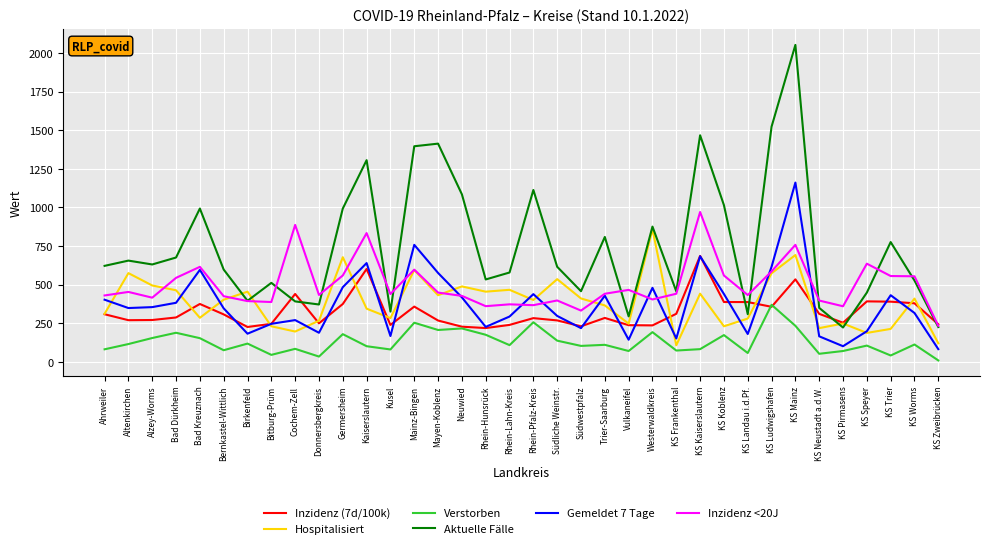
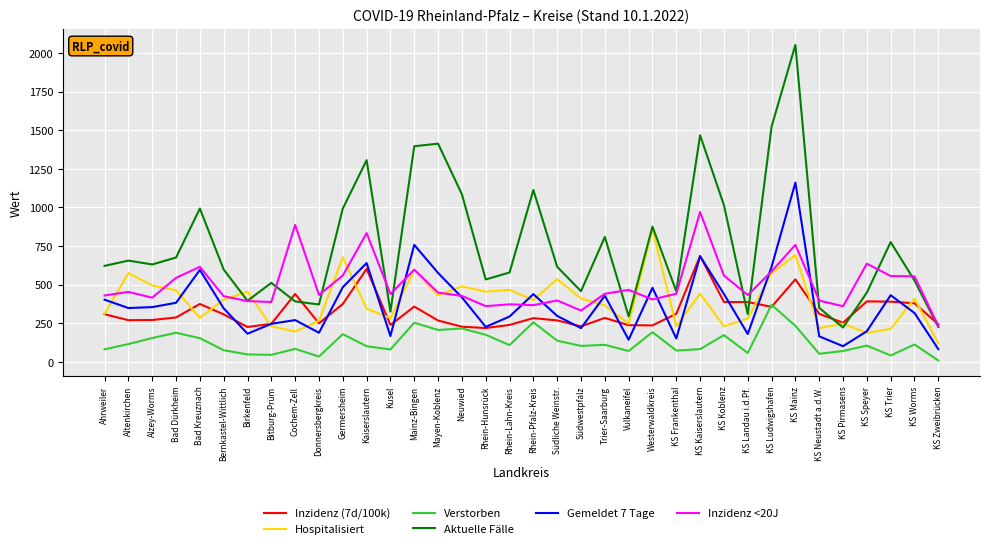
  {
    "Inzidenz (7d/100k)": {
      "Altenkirchen": 270,
      "Alzey-Worms": 270,
      "Bad Dürkheim": 290,
      "Bad Kreuznach": 380,
      "Bernkastel-Wittlich": 310,
      "Birkenfeld": 230,
      "Cochem-Zell": 440,
      "Donnersbergkreis": 250,
      "Germersheim": 380,
      "Kaiserslautern": 600,
      "Kusel": 240,
      "Mainz-Bingen": 360,
      "Mayen-Koblenz": 270,
      "Rhein-Lahn-Kreis": 240,
      "Rhein-Pfalz-Kreis": 280,
      "Südliche Weinstr.": 270,
      "Trier-Saarburg": 290,
      "Westerwaldkreis": 240,
      "KS Frankenthal": 310,
      "KS Koblenz": 390,
      "KS Landau i.d.Pf.": 390,
      "KS Mainz": 530,
      "KS Neustadt a.d.W.": 310,
      "KS Speyer": 390,
      "KS Trier": 390,
      "KS Worms": 380
    },
    "Hospitalisiert": {
      "Altenkirchen": 580,
      "Alzey-Worms": 500,
      "Bad Dürkheim": 460,
      "Bad Kreuznach": 290,
      "Bernkastel-Wittlich": 400,
      "Birkenfeld": 460,
      "Cochem-Zell": 200,
      "Donnersbergkreis": 270,
      "Germersheim": 680,
      "Kaiserslautern": 350,
      "Kusel": 280,
      "Mayen-Koblenz": 430,
      "Neuwied": 490,
      "Rhein-Hunsrück": 460,
      "Rhein-Lahn-Kreis": 470,
      "Rhein-Pfalz-Kreis": 400,
      "Südliche Weinstr.": 540,
      "Südwestpfalz": 410,
      "Trier-Saarburg": 370,
      "Westerwaldkreis": 860,
-     "KS Frankenthal": 110,
+     "KS Frankenthal": 230,
      "KS Kaiserslautern": 440,
      "KS Koblenz": 230,
      "KS Landau i.d.Pf.": 280,
      "KS Mainz": 690,
      "KS Neustadt a.d.W.": 220,
      "KS Trier": 210,
      "KS Worms": 410,
      "KS Zweibrücken": 120
    },
    "Verstorben": {
      "Ahrweiler": 80,
      "Altenkirchen": 120,
      "Alzey-Worms": 160,
      "Bad Dürkheim": 190,
      "Bad Kreuznach": 150,
      "Bernkastel-Wittlich": 80,
-     "Birkenfeld": 120,
+     "Birkenfeld": 50,
      "Bitburg-Prüm": 50,
      "Cochem-Zell": 90,
      "Donnersbergkreis": 40,
      "Germersheim": 180,
      "Kaiserslautern": 100,
      "Kusel": 80,
      "Mainz-Bingen": 250,
      "Mayen-Koblenz": 210,
      "Rhein-Hunsrück": 180,
      "Rhein-Lahn-Kreis": 110,
      "Rhein-Pfalz-Kreis": 260,
      "Südliche Weinstr.": 140,
      "Südwestpfalz": 100,
      "Trier-Saarburg": 110,
      "Vulkaneifel": 70,
      "Westerwaldkreis": 190,
      "KS Frankenthal": 70,
      "KS Kaiserslautern": 80,
      "KS Koblenz": 170,
      "KS Landau i.d.Pf.": 60,
      "KS Mainz": 230,
      "KS Neustadt a.d.W.": 50,
      "KS Pirmasens": 70,
      "KS Speyer": 110,
      "KS Trier": 40,
      "KS Worms": 110,
      "KS Zweibrücken": 10
    },
    "Aktuelle Fälle": {
      "Ahrweiler": 620,
      "Altenkirchen": 660,
      "Alzey-Worms": 630,
      "Bad Dürkheim": 680,
      "Bad Kreuznach": 990,
      "Bernkastel-Wittlich": 600,
      "Bitburg-Prüm": 510,
      "Cochem-Zell": 390,
      "Donnersbergkreis": 370,
      "Germersheim": 990,
      "Kaiserslautern": 1310,
      "Kusel": 330,
      "Mainz-Bingen": 1400,
      "Mayen-Koblenz": 1410,
      "Neuwied": 1090,
      "Rhein-Hunsrück": 530,
      "Rhein-Lahn-Kreis": 580,
      "Rhein-Pfalz-Kreis": 1110,
      "Südliche Weinstr.": 620,
      "Südwestpfalz": 460,
      "Trier-Saarburg": 810,
      "Vulkaneifel": 300,
      "Westerwaldkreis": 880,
      "KS Kaiserslautern": 1470,
      "KS Koblenz": 1020,
      "KS Landau i.d.Pf.": 310,
      "KS Ludwigshafen": 1520,
      "KS Mainz": 2050,
      "KS Neustadt a.d.W.": 350,
      "KS Pirmasens": 220,
      "KS Speyer": 450,
      "KS Trier": 780,
      "KS Worms": 530
    },
    "Gemeldet 7 Tage": {
      "Ahrweiler": 400,
      "Altenkirchen": 350,
      "Alzey-Worms": 360,
      "Bad Dürkheim": 380,
      "Bad Kreuznach": 600,
      "Bernkastel-Wittlich": 350,
      "Birkenfeld": 180,
      "Cochem-Zell": 270,
      "Donnersbergkreis": 190,
      "Germersheim": 480,
      "Kaiserslautern": 640,
      "Kusel": 170,
      "Mainz-Bingen": 760,
      "Mayen-Koblenz": 580,
      "Rhein-Lahn-Kreis": 290,
      "Rhein-Pfalz-Kreis": 440,
      "Südliche Weinstr.": 300,
      "Vulkaneifel": 140,
      "Westerwaldkreis": 480,
      "KS Frankenthal": 150,
      "KS Koblenz": 440,
      "KS Landau i.d.Pf.": 180,
      "KS Ludwigshafen": 620,
      "KS Mainz": 1160,
      "KS Neustadt a.d.W.": 170,
      "KS Pirmasens": 100,
      "KS Trier": 430,
      "KS Worms": 320,
      "KS Zweibrücken": 80
    },
    "Inzidenz <20J": {
      "Ahrweiler": 430,
      "Altenkirchen": 450,
      "Alzey-Worms": 420,
      "Bad Dürkheim": 540,
      "Bad Kreuznach": 620,
      "Bernkastel-Wittlich": 430,
      "Bitburg-Prüm": 390,
      "Cochem-Zell": 890,
      "Donnersbergkreis": 430,
      "Germersheim": 560,
      "Kaiserslautern": 830,
      "Kusel": 440,
      "Mayen-Koblenz": 450,
      "Rhein-Hunsrück": 360,
      "Rhein-Lahn-Kreis": 370,
      "Rhein-Pfalz-Kreis": 370,
      "Südliche Weinstr.": 400,
      "Südwestpfalz": 330,
      "Vulkaneifel": 470,
      "Westerwaldkreis": 400,
      "KS Kaiserslautern": 970,
      "KS Koblenz": 560,
      "KS Landau i.d.Pf.": 430,
      "KS Mainz": 760,
      "KS Neustadt a.d.W.": 400,
      "KS Pirmasens": 360,
      "KS Speyer": 640,
      "KS Trier": 560,
      "KS Worms": 550
    }
  }
